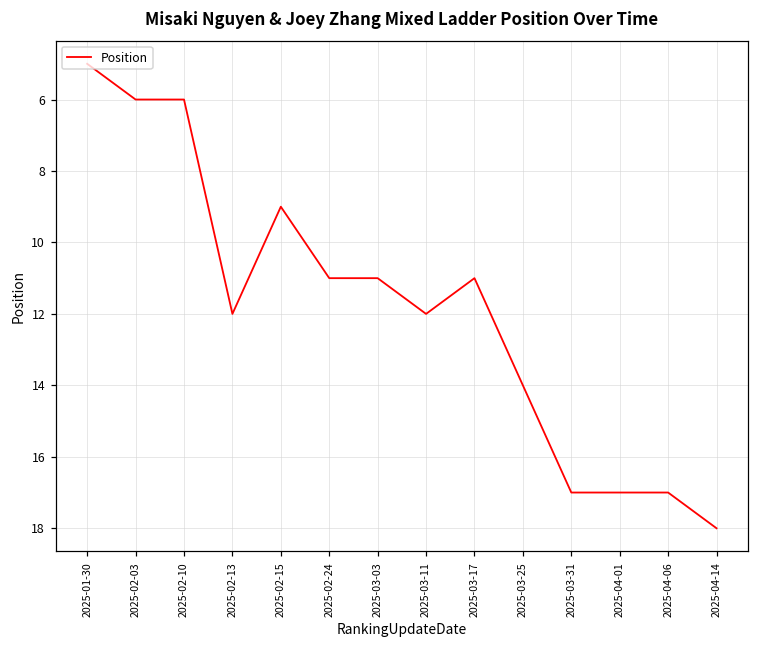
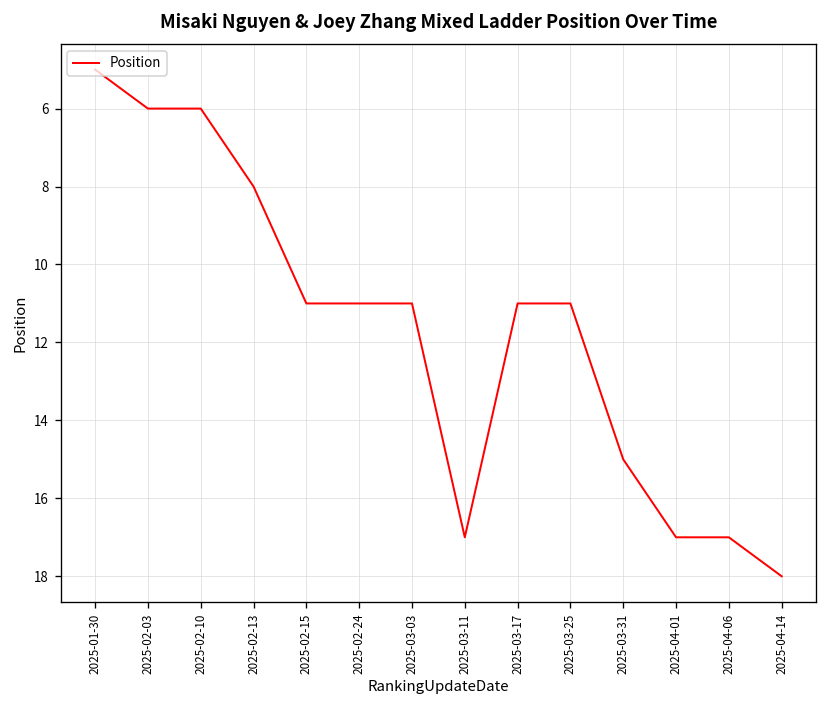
  {
    "2025-02-03": 6,
    "2025-02-10": 6,
-   "2025-02-13": 12,
-   "2025-02-15": 9,
+   "2025-02-13": 8,
+   "2025-02-15": 11,
    "2025-02-24": 11,
    "2025-03-03": 11,
-   "2025-03-11": 12,
+   "2025-03-11": 17,
    "2025-03-17": 11,
-   "2025-03-25": 14,
-   "2025-03-31": 17,
+   "2025-03-25": 11,
+   "2025-03-31": 15,
    "2025-04-01": 17,
    "2025-04-06": 17,
    "2025-04-14": 18
  }
